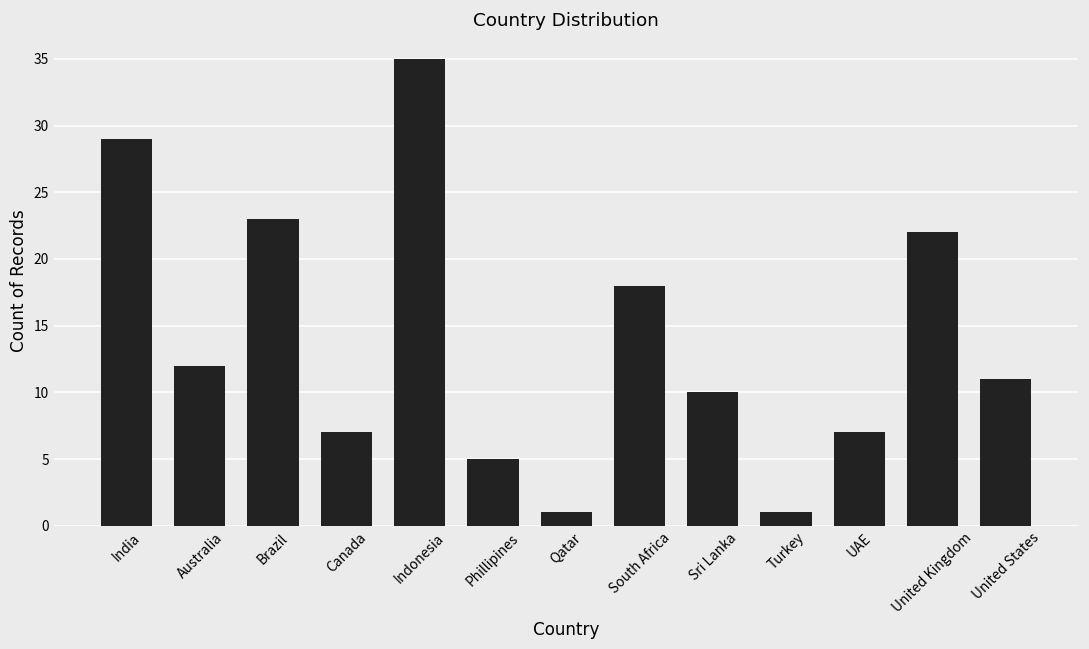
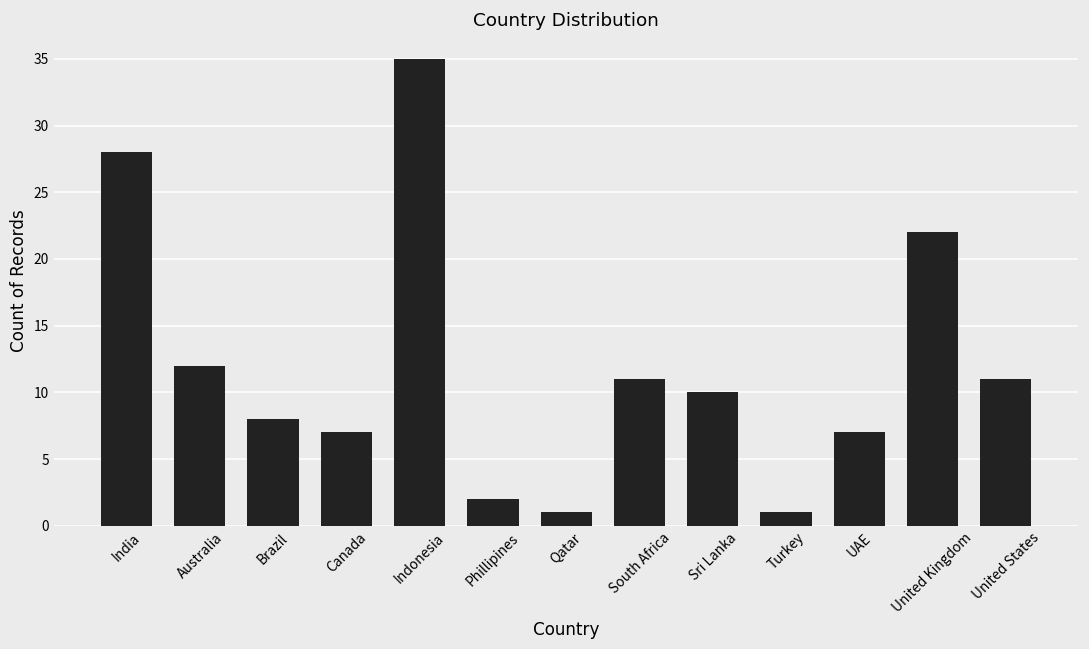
  {
-   "India": 29,
+   "India": 28,
    "Australia": 12,
-   "Brazil": 23,
+   "Brazil": 8,
    "Canada": 7,
    "Indonesia": 35,
-   "Phillipines": 5,
+   "Phillipines": 2,
    "Qatar": 1,
-   "South Africa": 18,
+   "South Africa": 11,
    "Sri Lanka": 10,
    "Turkey": 1,
    "UAE": 7,
    "United Kingdom": 22,
    "United States": 11
  }
